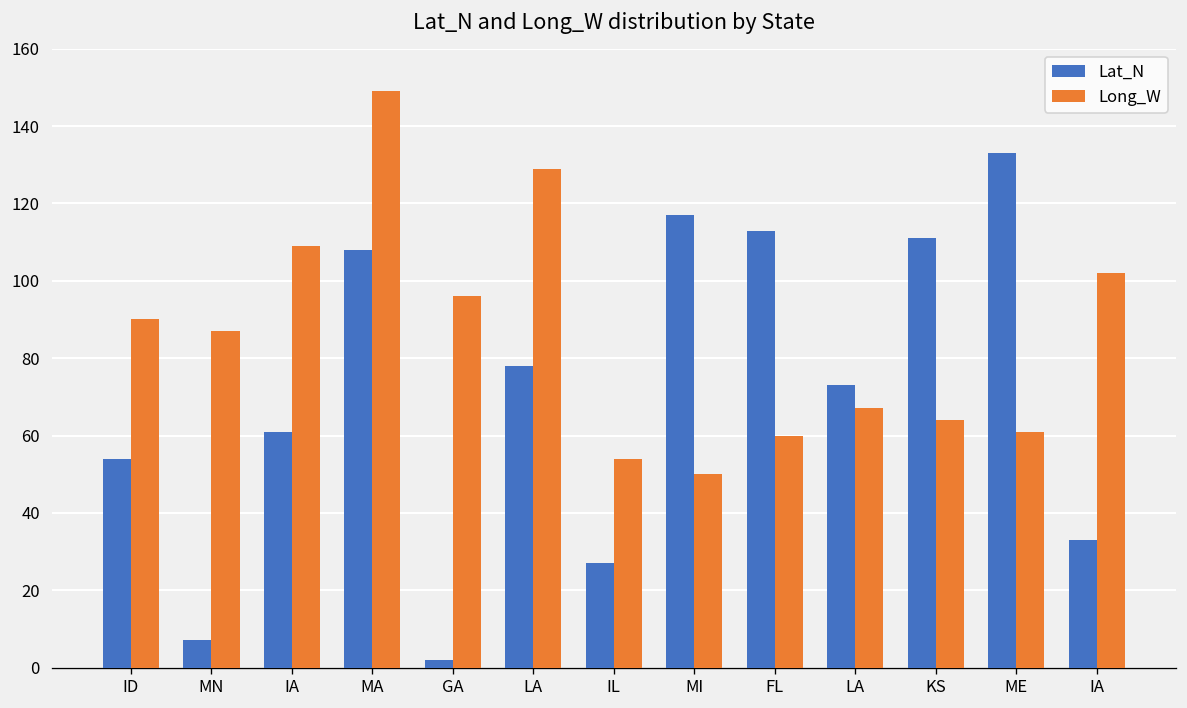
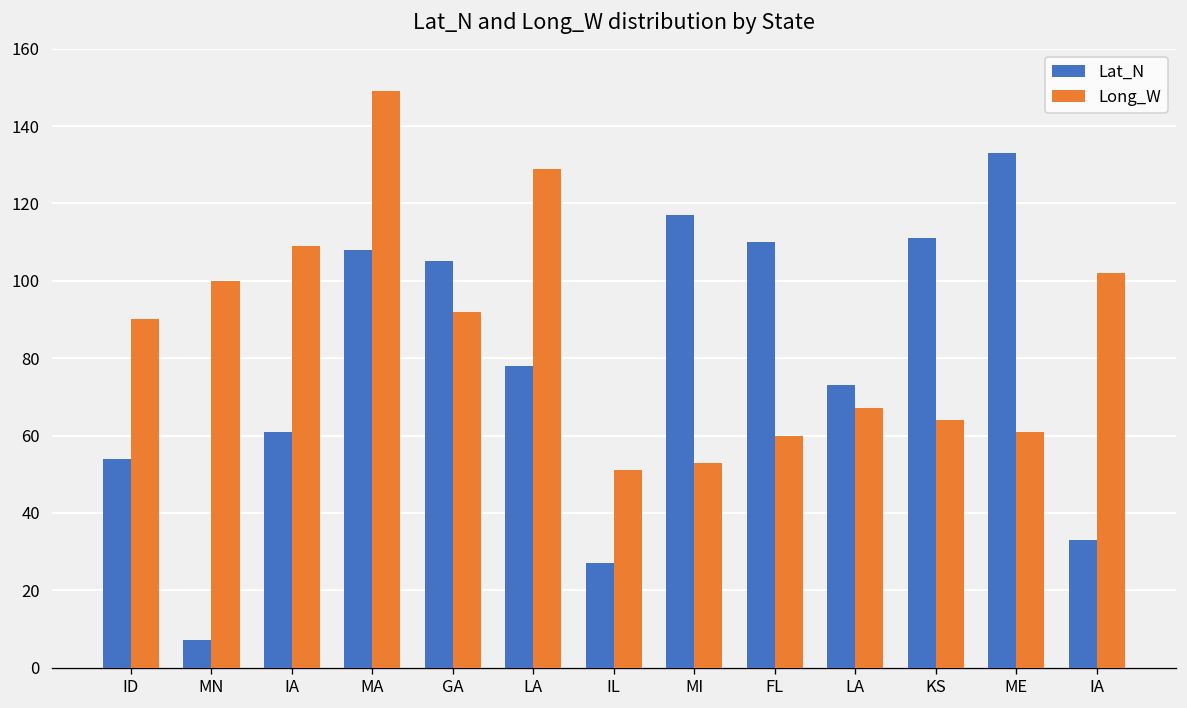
  {
    "Lat_N": {
      "ID": 54,
      "MN": 7,
      "MA": 108,
-     "GA": 2,
+     "GA": 105,
      "IL": 27,
      "MI": 117,
-     "FL": 113,
+     "FL": 110,
      "KS": 111,
      "ME": 133
    },
    "Long_W": {
      "ID": 90,
-     "MN": 87,
+     "MN": 100,
      "MA": 149,
-     "GA": 96,
-     "IL": 54,
-     "MI": 50,
+     "GA": 92,
+     "IL": 51,
+     "MI": 53,
      "FL": 60,
      "KS": 64,
      "ME": 61
    }
  }
